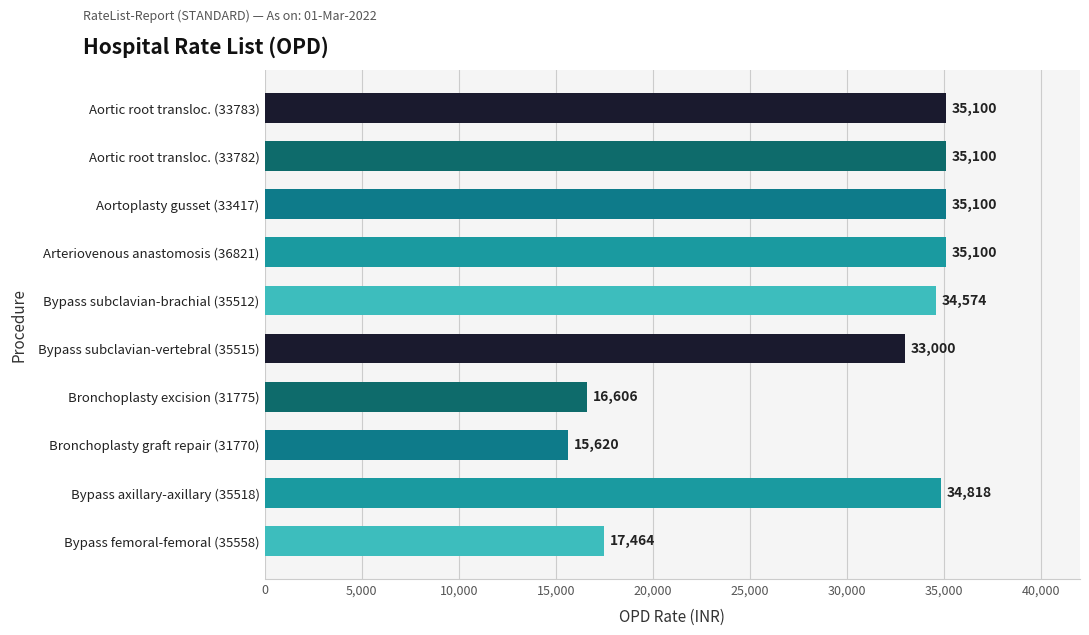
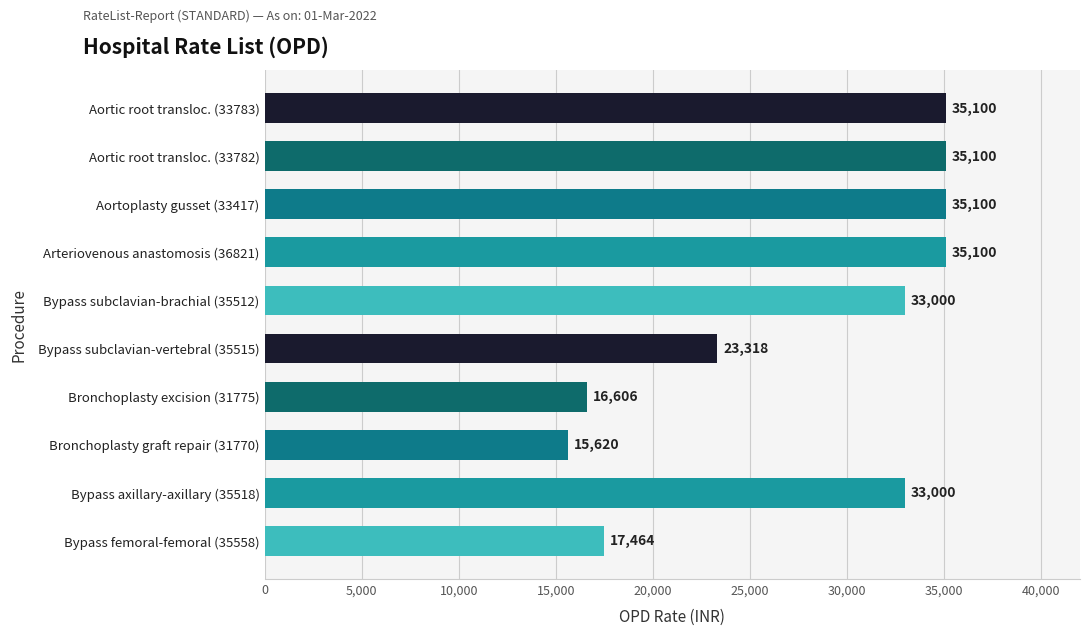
  {
    "Aortic root transloc. (33783)": "35,100",
    "Aortic root transloc. (33782)": "35,100",
    "Aortoplasty gusset (33417)": "35,100",
    "Arteriovenous anastomosis (36821)": "35,100",
-   "Bypass subclavian-brachial (35512)": "34,574",
-   "Bypass subclavian-vertebral (35515)": "33,000",
+   "Bypass subclavian-brachial (35512)": "33,000",
+   "Bypass subclavian-vertebral (35515)": "23,318",
    "Bronchoplasty excision (31775)": "16,606",
    "Bronchoplasty graft repair (31770)": "15,620",
-   "Bypass axillary-axillary (35518)": "34,818",
+   "Bypass axillary-axillary (35518)": "33,000",
    "Bypass femoral-femoral (35558)": "17,464"
  }
